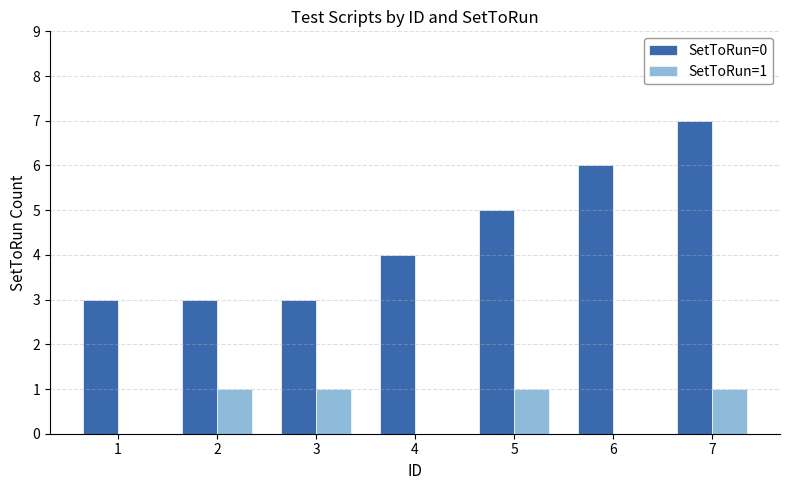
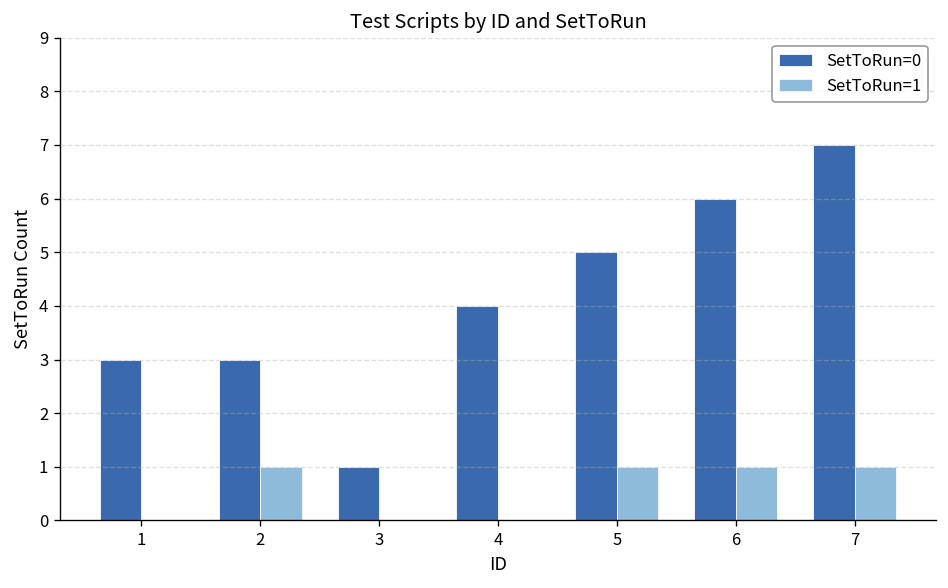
  {
    "SetToRun=0": {
      "1": 3,
      "2": 3,
-     "3": 3,
+     "3": 1,
      "4": 4,
      "5": 5,
      "6": 6,
      "7": 7
    },
    "SetToRun=1": {
      "1": 0,
      "2": 1,
-     "3": 1,
+     "3": 0,
      "4": 0,
      "5": 1,
-     "6": 0,
+     "6": 1,
      "7": 1
    }
  }
